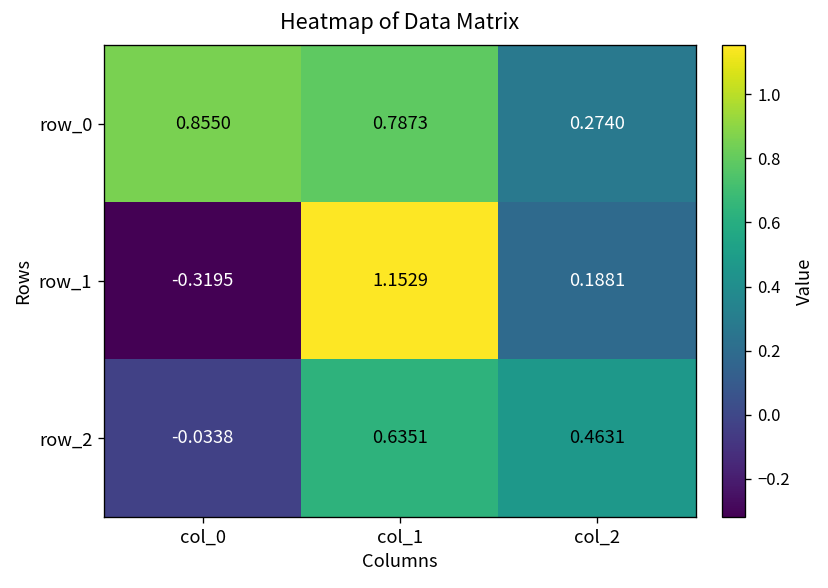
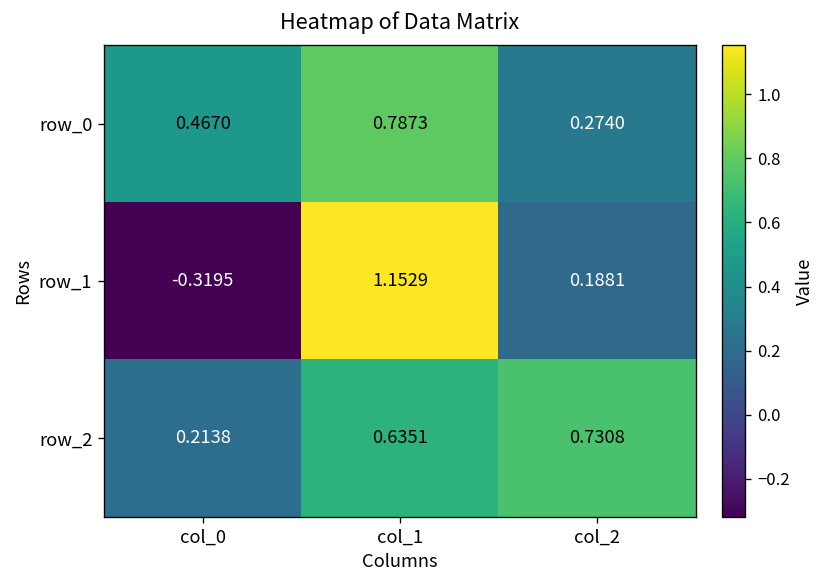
  {
    "row_0": {
-     "col_0": 0.8550,
+     "col_0": 0.4670,
      "col_1": 0.7873,
      "col_2": 0.2740
    },
    "row_1": {
      "col_0": -0.3195,
      "col_1": 1.1529,
      "col_2": 0.1881
    },
    "row_2": {
-     "col_0": -0.0338,
+     "col_0": 0.2138,
      "col_1": 0.6351,
-     "col_2": 0.4631
+     "col_2": 0.7308
    }
  }
